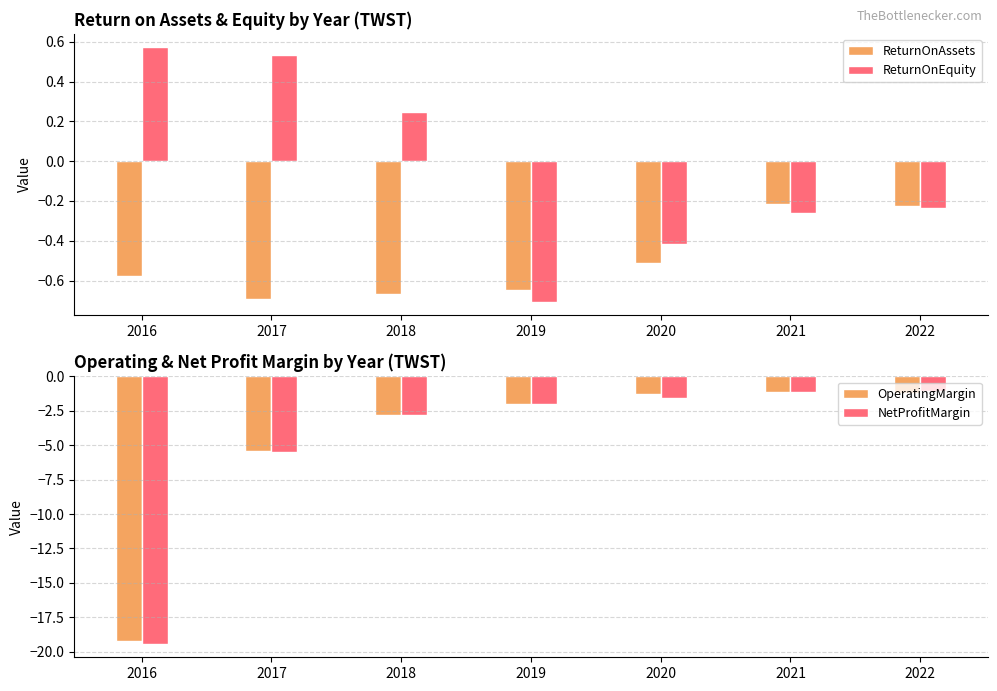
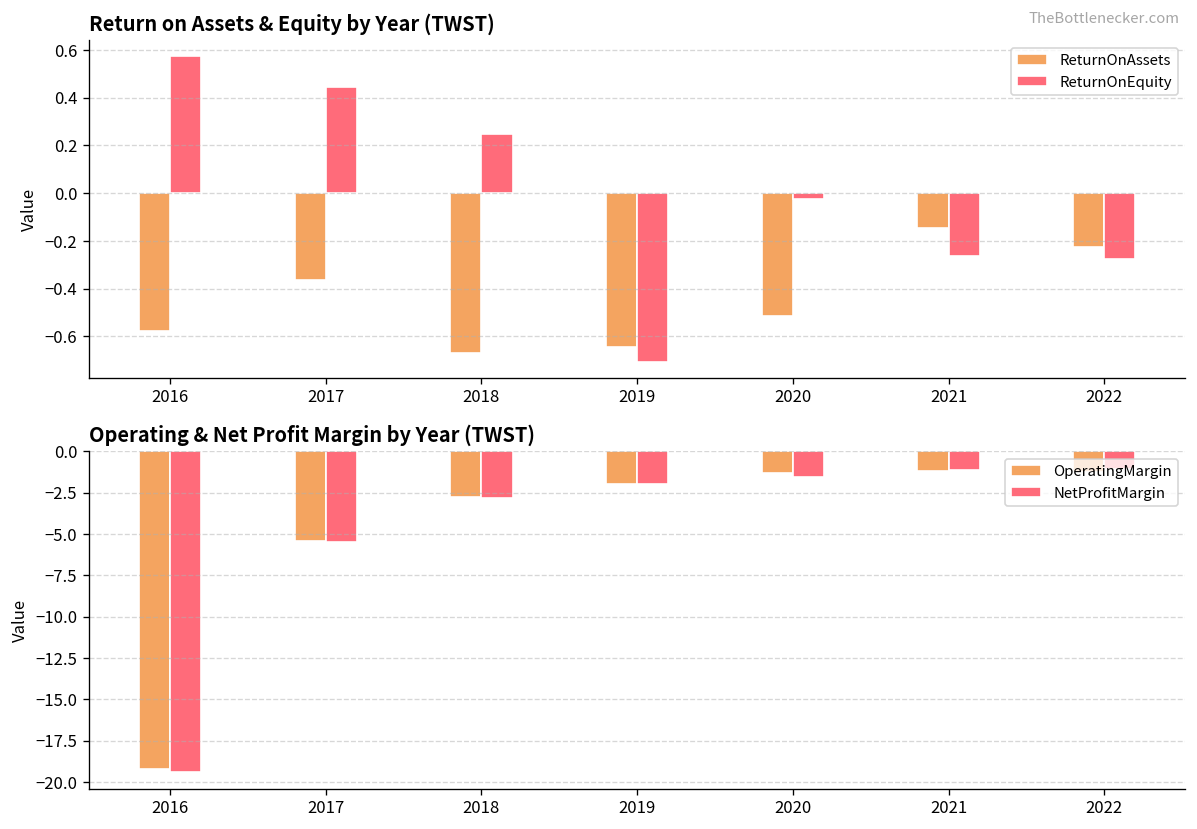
  {
    "Return on Assets & Equity by Year (TWST)": {
      "ReturnOnAssets": {
        "2016": -0.58,
-       "2017": -0.69,
+       "2017": -0.37,
        "2018": -0.67,
        "2019": -0.65,
        "2020": -0.51,
-       "2021": -0.22,
+       "2021": -0.15,
        "2022": -0.23
      },
      "ReturnOnEquity": {
        "2016": 0.58,
-       "2017": 0.53,
+       "2017": 0.44,
        "2018": 0.25,
        "2019": -0.71,
-       "2020": -0.42,
+       "2020": -0.02,
        "2021": -0.26,
-       "2022": -0.23
+       "2022": -0.28
      }
    },
    "Operating & Net Profit Margin by Year (TWST)": {
      "OperatingMargin": {
        "2016": -19.2,
        "2017": -5.4,
        "2018": -2.8,
        "2019": -2.0,
        "2020": -1.3,
        "2021": -1.2
      },
      "NetProfitMargin": {
        "2016": -19.4,
        "2017": -5.5,
        "2018": -2.8,
        "2019": -2.0,
        "2020": -1.6,
        "2021": -1.1
      }
    }
  }
